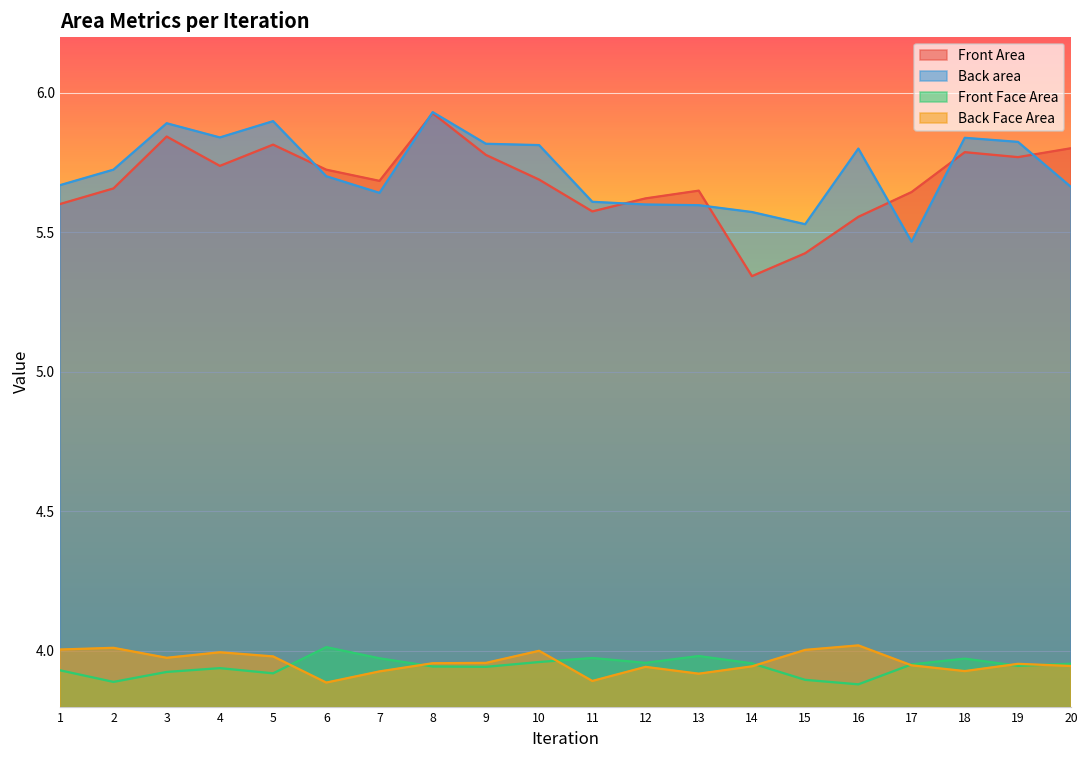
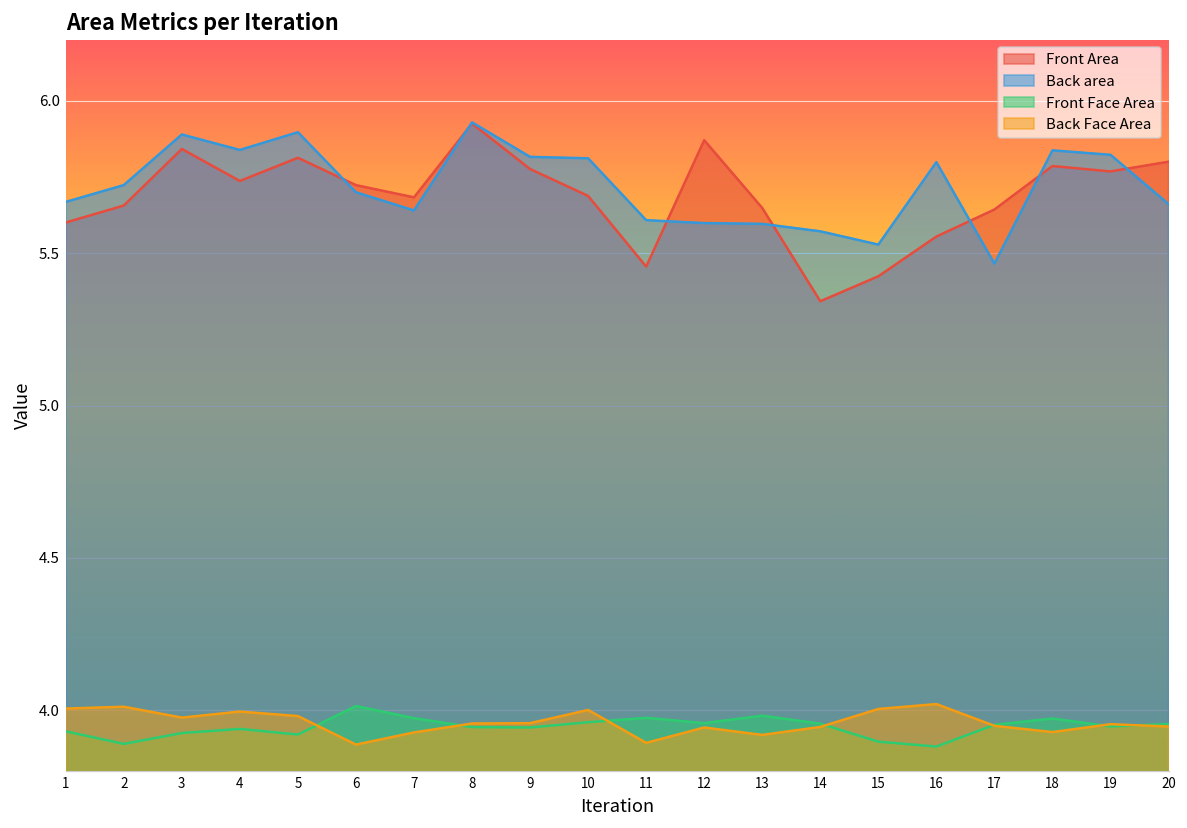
  {
    "Front Area": {
      "1": 5.60,
      "2": 5.66,
      "3": 5.84,
      "4": 5.74,
      "5": 5.81,
      "6": 5.72,
      "7": 5.68,
      "9": 5.78,
      "10": 5.69,
-     "11": 5.57,
-     "12": 5.62,
+     "11": 5.46,
+     "12": 5.87,
      "13": 5.65,
      "14": 5.34,
      "15": 5.42,
      "16": 5.55,
      "17": 5.64,
      "18": 5.79,
      "19": 5.77,
      "20": 5.80
    },
    "Back area": {
      "1": 5.67,
      "2": 5.72,
      "3": 5.89,
      "4": 5.84,
      "5": 5.90,
      "6": 5.70,
      "7": 5.64,
      "9": 5.82,
      "10": 5.81,
      "11": 5.61,
      "12": 5.60,
      "13": 5.60,
      "14": 5.57,
      "15": 5.53,
      "16": 5.80,
      "17": 5.47,
      "18": 5.84,
      "19": 5.82,
      "20": 5.66
    },
    "Front Face Area": {
      "1": 3.93,
      "2": 3.89,
      "3": 3.92,
      "4": 3.94,
      "5": 3.92,
      "6": 4.01,
      "7": 3.97,
      "8": 3.94,
      "9": 3.94,
      "10": 3.96,
      "11": 3.97,
      "12": 3.96,
      "13": 3.98,
      "14": 3.96,
      "15": 3.90,
      "16": 3.88,
      "18": 3.97
    },
    "Back Face Area": {
      "1": 4.01,
      "2": 4.01,
      "3": 3.98,
      "4": 4.00,
      "5": 3.98,
      "6": 3.89,
      "7": 3.93,
      "8": 3.96,
      "9": 3.96,
      "10": 4.00,
      "11": 3.89,
      "12": 3.94,
      "13": 3.92,
      "14": 3.94,
      "15": 4.00,
      "16": 4.02,
      "18": 3.93
    }
  }
